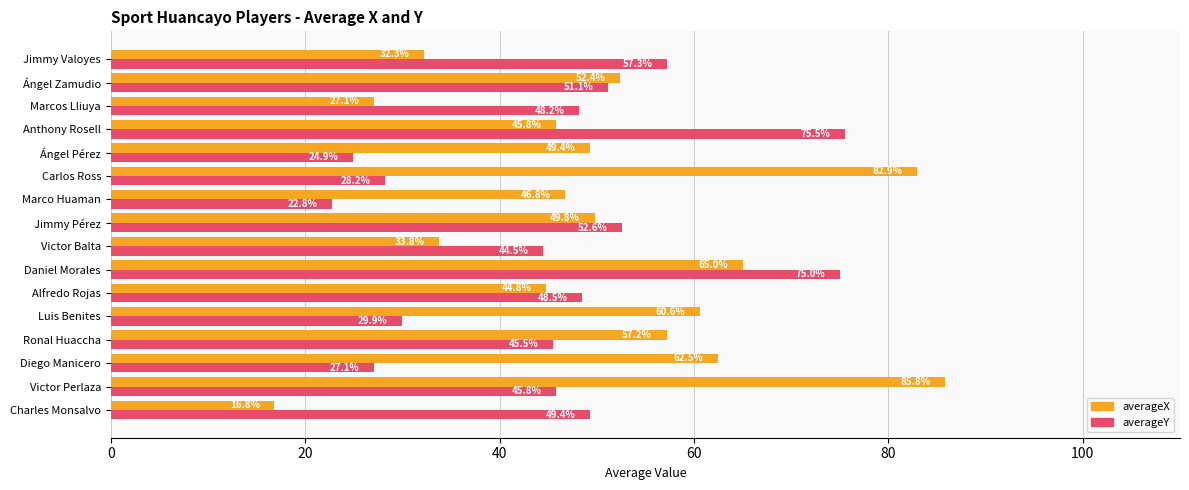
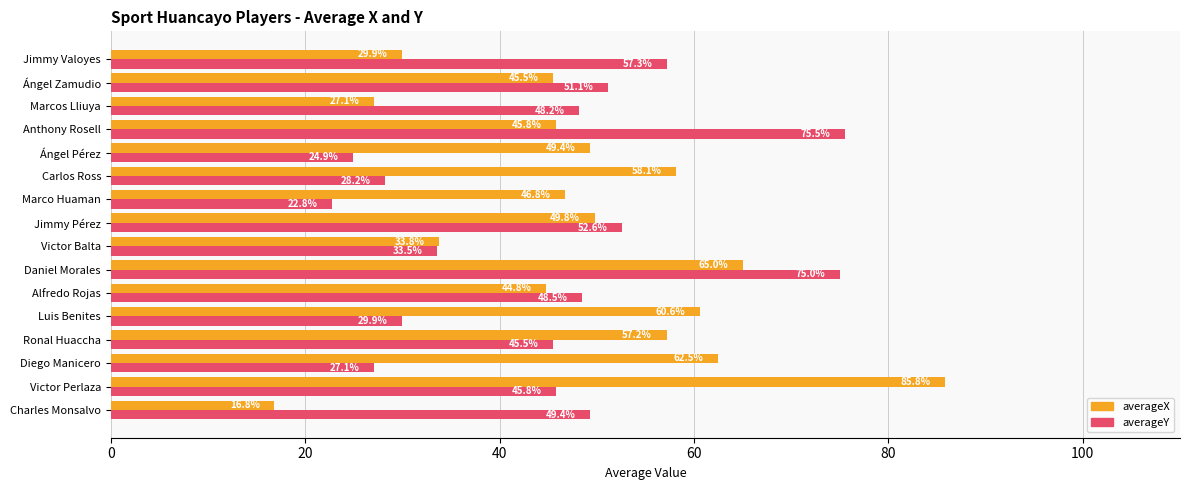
  {
    "averageX": {
-     "Jimmy Valoyes": "32.3%",
-     "Ángel Zamudio": "52.4%",
+     "Jimmy Valoyes": "29.9%",
+     "Ángel Zamudio": "45.5%",
      "Marcos Lliuya": "27.1%",
      "Anthony Rosell": "45.8%",
      "Ángel Pérez": "49.4%",
-     "Carlos Ross": "82.9%",
+     "Carlos Ross": "58.1%",
      "Marco Huaman": "46.8%",
      "Jimmy Pérez": "49.8%",
      "Victor Balta": "33.8%",
      "Daniel Morales": "65.0%",
      "Alfredo Rojas": "44.8%",
      "Luis Benites": "60.6%",
      "Ronal Huaccha": "57.2%",
      "Diego Manicero": "62.5%",
      "Victor Perlaza": "85.8%",
      "Charles Monsalvo": "16.8%"
    },
    "averageY": {
      "Jimmy Valoyes": "57.3%",
      "Ángel Zamudio": "51.1%",
      "Marcos Lliuya": "48.2%",
      "Anthony Rosell": "75.5%",
      "Ángel Pérez": "24.9%",
      "Carlos Ross": "28.2%",
      "Marco Huaman": "22.8%",
      "Jimmy Pérez": "52.6%",
-     "Victor Balta": "44.5%",
+     "Victor Balta": "33.5%",
      "Daniel Morales": "75.0%",
      "Alfredo Rojas": "48.5%",
      "Luis Benites": "29.9%",
      "Ronal Huaccha": "45.5%",
      "Diego Manicero": "27.1%",
      "Victor Perlaza": "45.8%",
      "Charles Monsalvo": "49.4%"
    }
  }
